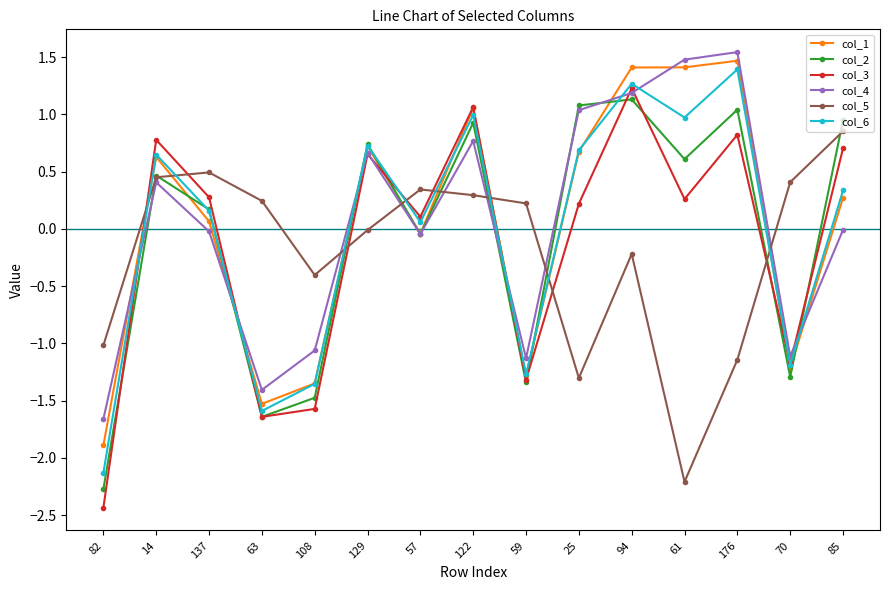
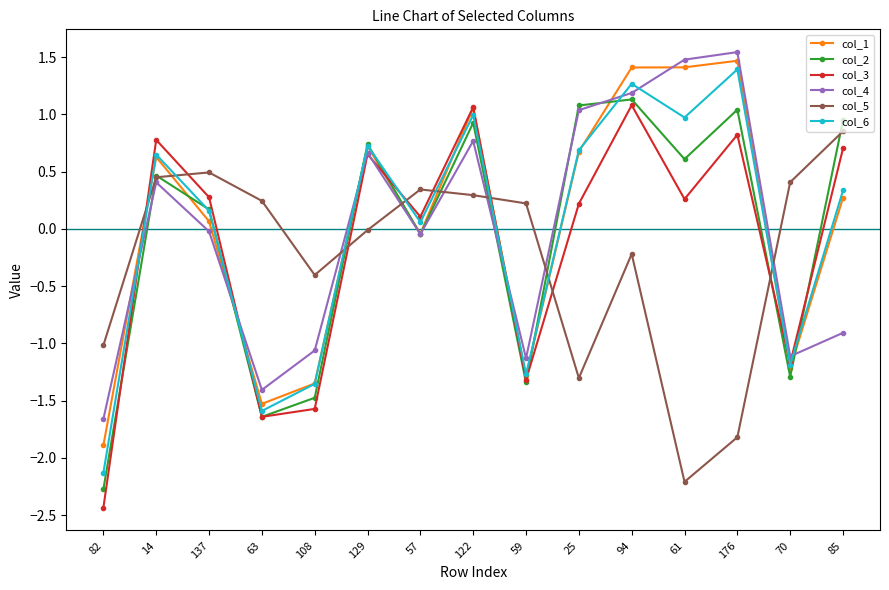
  {
    "col_1": {
      "82": -1.89,
      "137": 0.07,
      "63": -1.53,
      "94": 1.41,
      "61": 1.41,
      "176": 1.47,
      "70": -1.22,
      "85": 0.27
    },
    "col_2": {
      "82": -2.27,
      "108": -1.47,
      "122": 0.93,
      "59": -1.34,
      "25": 1.08,
      "94": 1.13,
      "61": 0.61,
      "176": 1.04,
      "70": -1.29
    },
    "col_3": {
      "82": -2.43,
      "14": 0.78,
      "137": 0.28,
      "108": -1.57,
      "57": 0.11,
      "59": -1.32,
      "25": 0.22,
-     "94": 1.23,
+     "94": 1.08,
      "61": 0.26,
      "176": 0.82,
      "85": 0.70
    },
    "col_4": {
      "82": -1.66,
      "14": 0.41,
      "137": -0.02,
      "63": -1.41,
      "108": -1.06,
      "122": 0.77,
      "59": -1.13,
      "25": 1.04,
      "94": 1.19,
      "61": 1.48,
      "176": 1.54,
      "70": -1.11,
-     "85": -0.01
+     "85": -0.91
    },
    "col_5": {
      "82": -1.02,
      "137": 0.49,
      "63": 0.25,
      "108": -0.40,
      "129": -0.01,
      "57": 0.35,
      "122": 0.30,
      "59": 0.22,
      "25": -1.30,
      "94": -0.22,
      "61": -2.21,
-     "176": -1.14,
+     "176": -1.82,
      "70": 0.41
    },
    "col_6": {
      "82": -2.13,
      "63": -1.59,
      "57": 0.06,
      "122": 1.00,
      "94": 1.27,
      "61": 0.97,
      "176": 1.39,
      "85": 0.34
    }
  }
